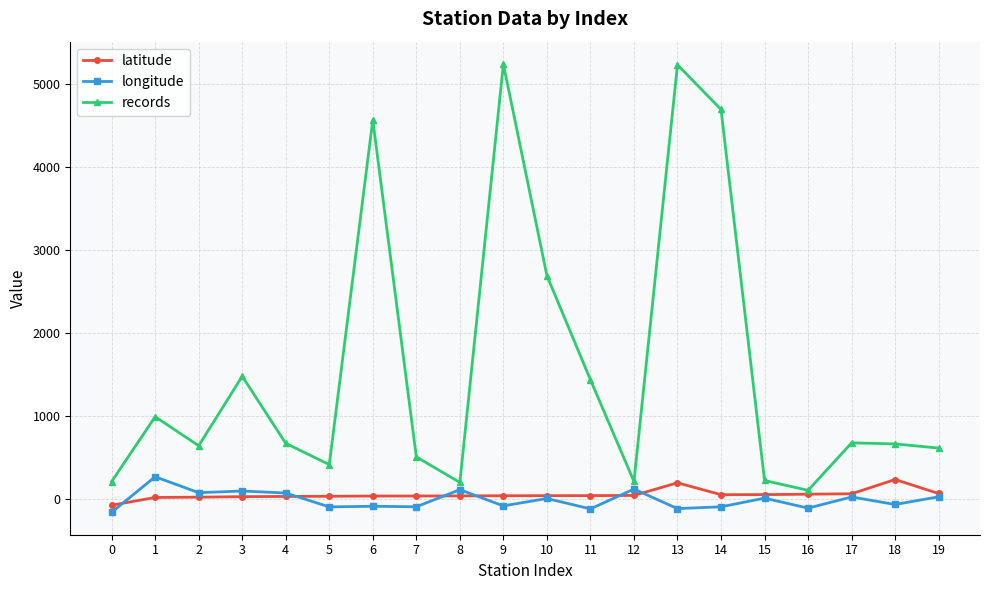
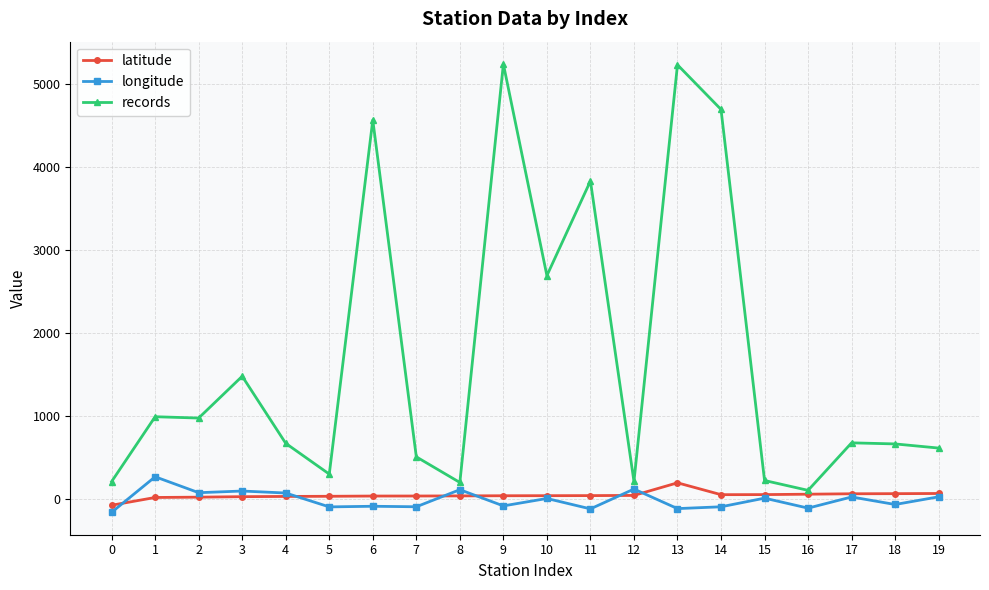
  {
    "latitude": {
      "0": -100,
      "1": 0,
      "2": 0,
      "3": 0,
      "4": 0,
      "5": 0,
      "6": 0,
      "7": 0,
      "8": 0,
      "9": 0,
      "10": 0,
      "11": 0,
      "12": 0,
      "13": 200,
      "14": 0,
      "15": 0,
      "16": 100,
      "17": 100,
-     "18": 200,
+     "18": 100,
      "19": 100
    },
    "longitude": {
      "0": -200,
      "1": 300,
      "2": 100,
      "3": 100,
      "4": 100,
      "5": -100,
      "6": -100,
      "7": -100,
      "8": 100,
      "9": -100,
      "10": 0,
      "11": -100,
      "12": 100,
      "13": -100,
      "14": -100,
      "15": 0,
      "16": -100,
      "17": 0,
      "18": -100,
      "19": 0
    },
    "records": {
      "0": 200,
      "1": 1000,
-     "2": 600,
+     "2": 1000,
      "3": 1500,
      "4": 700,
-     "5": 400,
+     "5": 300,
      "6": 4600,
      "7": 500,
      "8": 200,
      "9": 5200,
      "10": 2700,
-     "11": 1400,
+     "11": 3800,
      "12": 200,
      "13": 5200,
      "14": 4700,
      "15": 200,
      "16": 100,
      "17": 700,
      "18": 700,
      "19": 600
    }
  }
